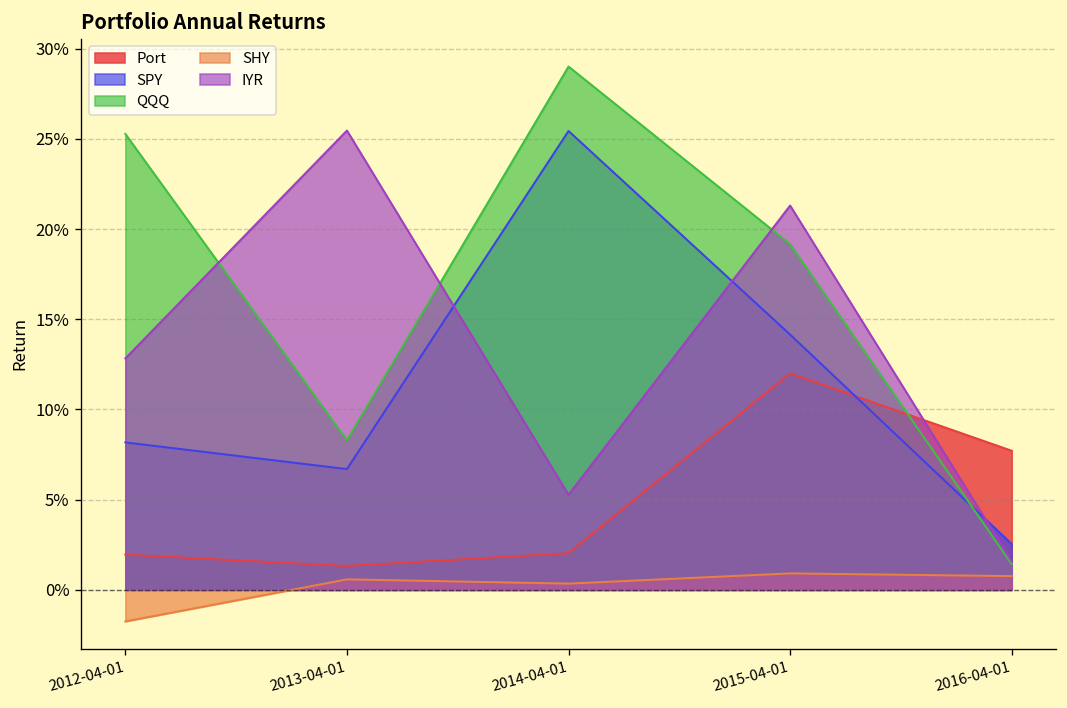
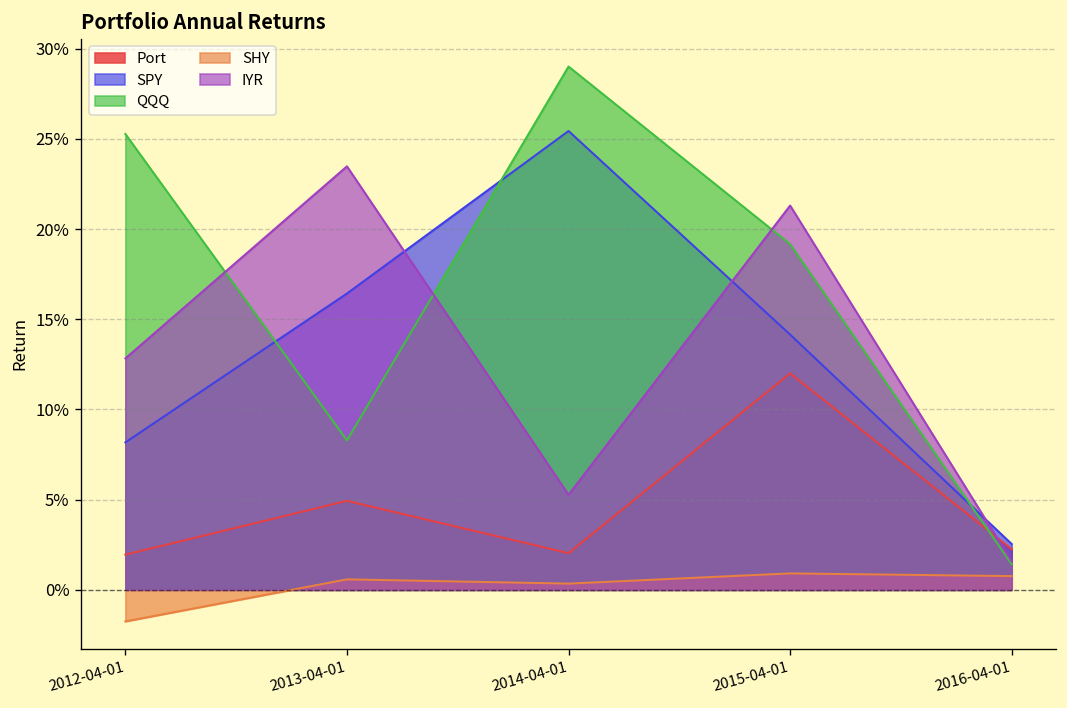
  {
    "Port": {
      "2012-04-01": "2.0%",
-     "2013-04-01": "1.3%",
+     "2013-04-01": "4.9%",
      "2014-04-01": "2.0%",
      "2015-04-01": "12.0%",
-     "2016-04-01": "7.7%"
+     "2016-04-01": "2.3%"
    },
    "SPY": {
      "2012-04-01": "8.2%",
-     "2013-04-01": "6.7%",
+     "2013-04-01": "16.4%",
      "2014-04-01": "25.4%",
      "2015-04-01": "14.2%",
      "2016-04-01": "2.5%"
    },
    "QQQ": {
      "2012-04-01": "25.3%",
      "2013-04-01": "8.3%",
      "2014-04-01": "29.0%",
      "2015-04-01": "19.2%"
    },
    "IYR": {
      "2012-04-01": "12.8%",
-     "2013-04-01": "25.5%",
+     "2013-04-01": "23.5%",
      "2014-04-01": "5.3%",
      "2015-04-01": "21.3%"
    }
  }
